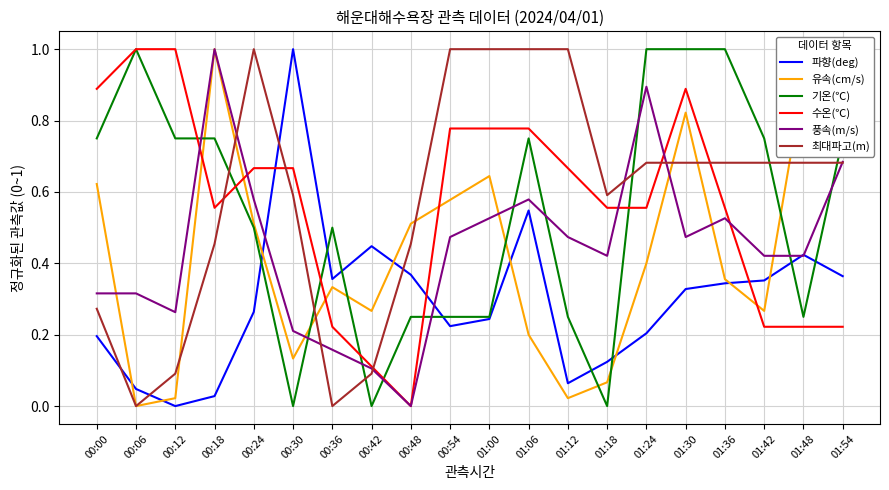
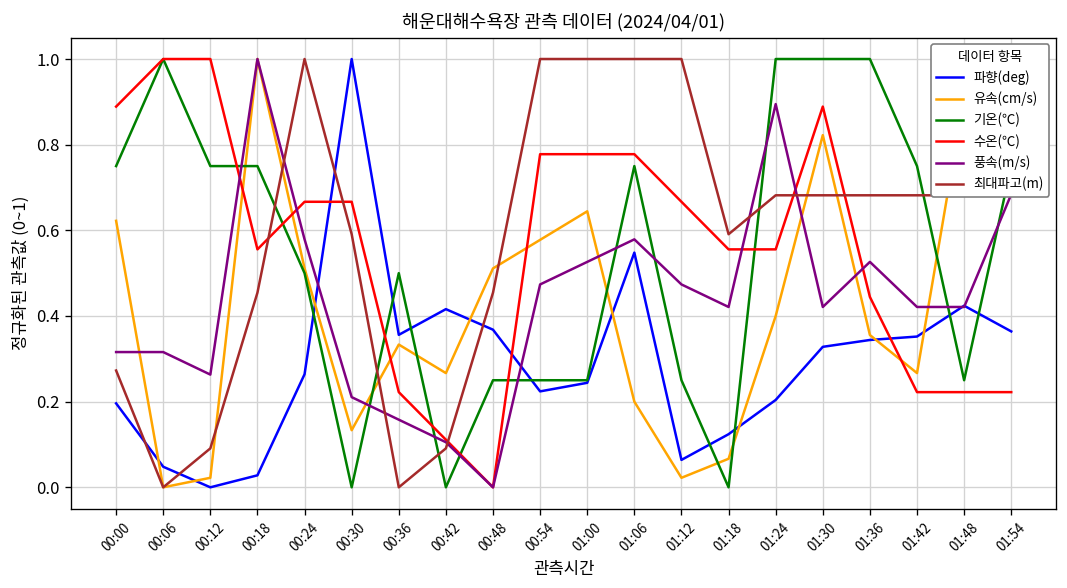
  {
    "파향(deg)": {
      "00:00": 0.20,
      "00:06": 0.05,
      "00:12": 0.00,
      "00:18": 0.03,
      "00:24": 0.26,
      "00:30": 1.00,
      "00:36": 0.36,
-     "00:42": 0.45,
+     "00:42": 0.42,
      "00:48": 0.37,
      "00:54": 0.22,
      "01:06": 0.55,
      "01:12": 0.06,
      "01:18": 0.12,
      "01:24": 0.20,
      "01:30": 0.33,
      "01:36": 0.34,
      "01:42": 0.35,
      "01:54": 0.36
    },
    "유속(cm/s)": {
      "00:00": 0.62,
      "00:12": 0.02,
      "00:24": 0.51,
      "00:30": 0.13,
      "00:36": 0.33,
      "00:42": 0.27,
      "00:48": 0.51,
      "00:54": 0.58,
      "01:00": 0.64,
      "01:06": 0.20,
      "01:12": 0.02,
      "01:18": 0.07,
      "01:24": 0.40,
      "01:30": 0.82,
      "01:36": 0.36,
      "01:42": 0.27
    },
    "기온(℃)": {
      "00:00": 0.75,
      "00:12": 0.75,
      "00:18": 0.75,
      "00:24": 0.50,
      "00:30": 0.00,
      "00:36": 0.50,
      "00:42": 0.00,
      "00:48": 0.25,
      "00:54": 0.25,
      "01:06": 0.75,
      "01:12": 0.25,
      "01:18": 0.00,
      "01:24": 1.00,
      "01:30": 1.00,
      "01:36": 1.00,
      "01:42": 0.75,
      "01:48": 0.25
    },
    "수온(℃)": {
      "00:00": 0.89,
      "00:12": 1.00,
      "00:18": 0.56,
      "00:24": 0.67,
      "00:30": 0.67,
      "00:36": 0.22,
      "00:54": 0.78,
      "01:00": 0.78,
      "01:06": 0.78,
      "01:12": 0.67,
      "01:18": 0.56,
      "01:24": 0.56,
      "01:30": 0.89,
-     "01:36": 0.56,
+     "01:36": 0.44,
      "01:42": 0.22,
      "01:48": 0.22,
      "01:54": 0.22
    },
    "풍속(m/s)": {
      "00:00": 0.32,
      "00:06": 0.32,
      "00:12": 0.26,
      "00:24": 0.58,
      "00:30": 0.21,
      "00:36": 0.16,
      "00:54": 0.47,
      "01:00": 0.53,
      "01:06": 0.58,
      "01:12": 0.47,
      "01:18": 0.42,
      "01:24": 0.89,
-     "01:30": 0.47,
+     "01:30": 0.42,
      "01:36": 0.53,
      "01:42": 0.42
    },
    "최대파고(m)": {
      "00:00": 0.27,
      "00:12": 0.09,
      "00:18": 0.45,
      "00:24": 1.00,
      "00:30": 0.59,
      "00:36": 0.00,
      "00:42": 0.09,
      "00:48": 0.45,
      "00:54": 1.00,
      "01:00": 1.00,
      "01:06": 1.00,
      "01:12": 1.00,
      "01:18": 0.59,
      "01:24": 0.68,
      "01:30": 0.68,
      "01:36": 0.68,
      "01:42": 0.68,
      "01:48": 0.68
    }
  }
